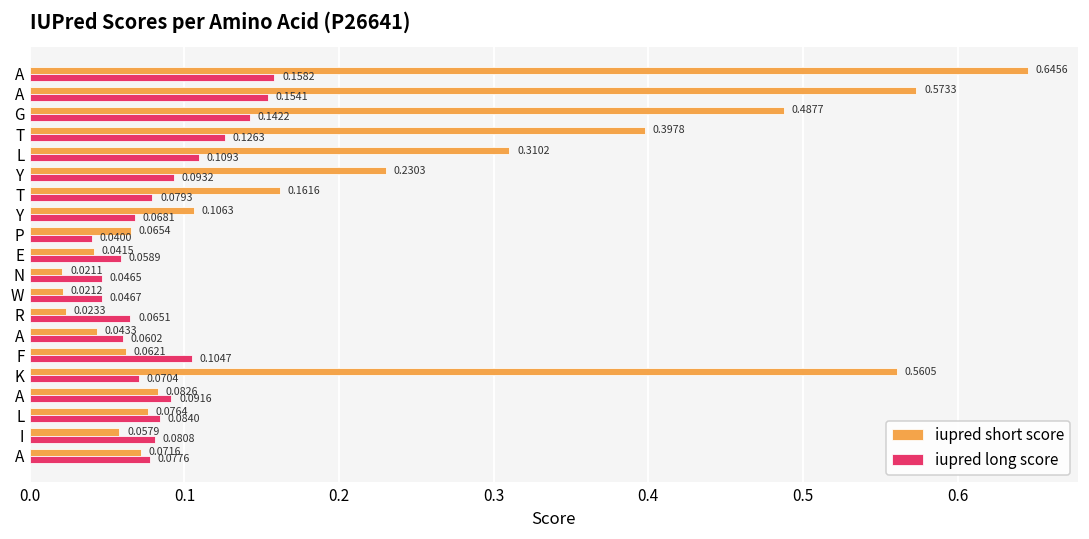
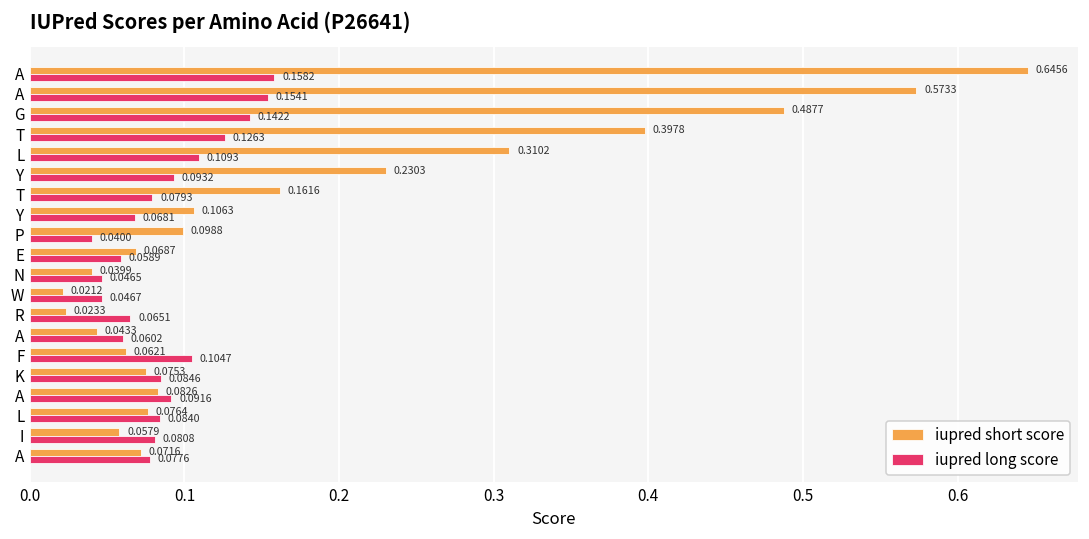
  {
    "iupred short score": {
      "G": 0.4877,
-     "P": 0.0654,
-     "E": 0.0415,
-     "N": 0.0211,
+     "P": 0.0988,
+     "E": 0.0687,
+     "N": 0.0399,
      "W": 0.0212,
      "R": 0.0233,
      "F": 0.0621,
-     "K": 0.5605,
+     "K": 0.0753,
      "I": 0.0579
    },
    "iupred long score": {
      "G": 0.1422,
      "P": 0.0400,
      "E": 0.0589,
      "N": 0.0465,
      "W": 0.0467,
      "R": 0.0651,
      "F": 0.1047,
-     "K": 0.0704,
+     "K": 0.0846,
      "I": 0.0808
    }
  }
